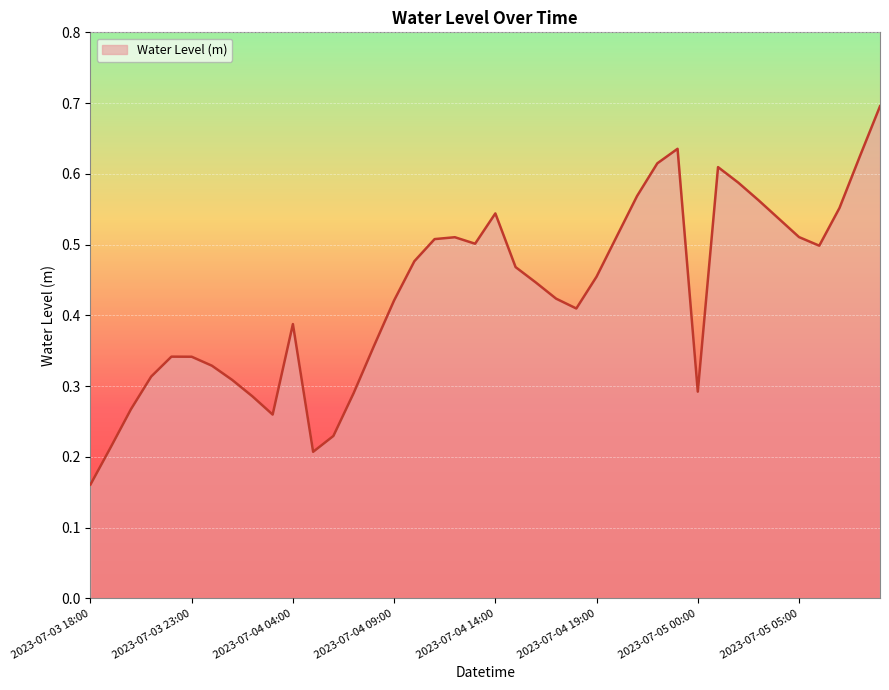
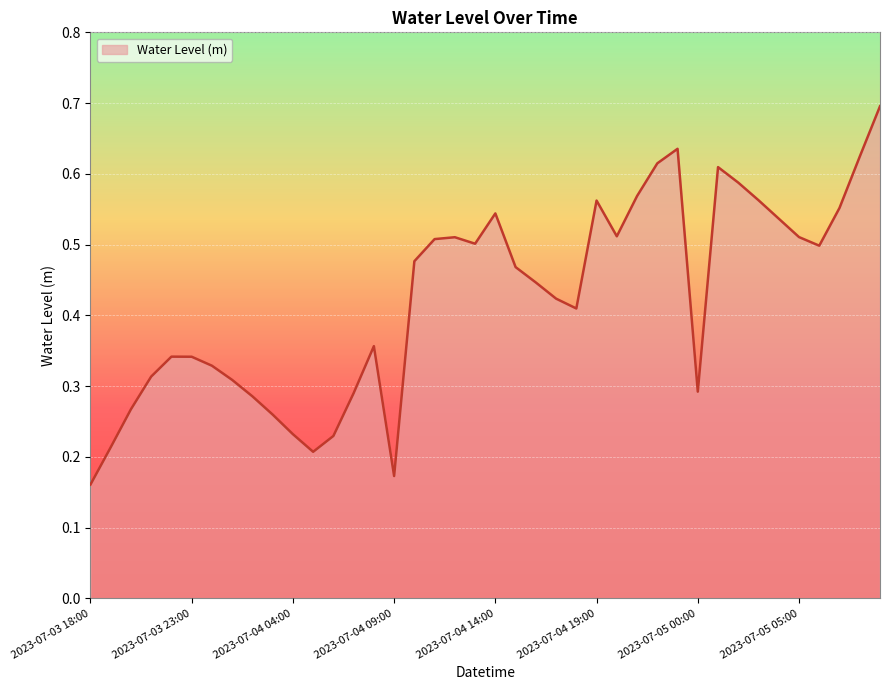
  {
    "2023-07-03 18:00": 0.16,
    "2023-07-03 23:00": 0.34,
-   "2023-07-04 04:00": 0.39,
-   "2023-07-04 09:00": 0.42,
+   "2023-07-04 04:00": 0.23,
+   "2023-07-04 09:00": 0.17,
    "2023-07-04 14:00": 0.54,
-   "2023-07-04 19:00": 0.45,
+   "2023-07-04 19:00": 0.56,
    "2023-07-05 00:00": 0.29,
    "2023-07-05 05:00": 0.51
  }
